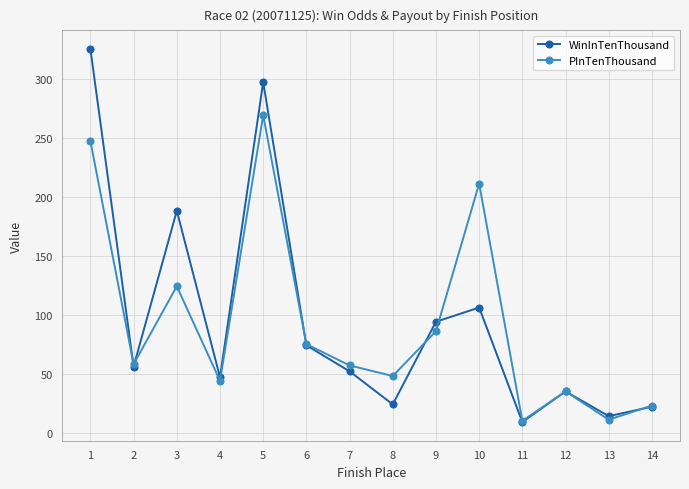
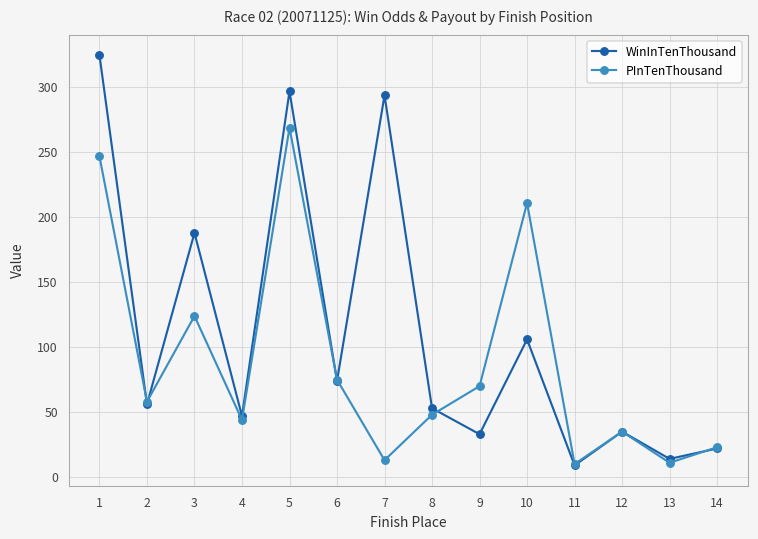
  {
    "WinInTenThousand": {
      "1": 325,
      "3": 188,
      "4": 47,
      "5": 297,
-     "7": 52,
-     "8": 24,
-     "9": 94,
+     "7": 294,
+     "8": 53,
+     "9": 33,
      "10": 106,
      "13": 14
    },
    "PInTenThousand": {
      "1": 247,
      "3": 124,
      "4": 44,
      "5": 269,
-     "7": 57,
+     "7": 13,
      "8": 48,
-     "9": 86,
+     "9": 70,
      "10": 211,
      "13": 11
    }
  }
